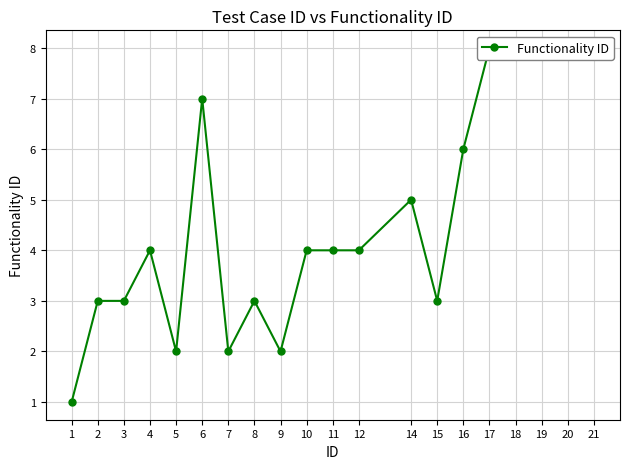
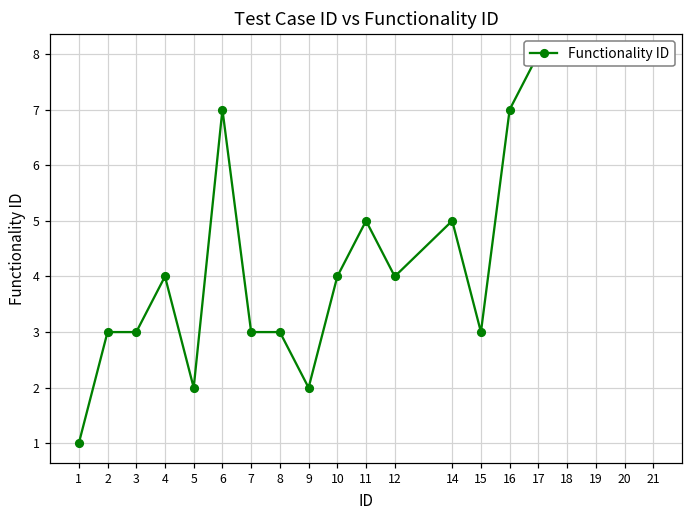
  {
    "1": 1,
    "2": 3,
    "3": 3,
    "4": 4,
    "5": 2,
    "6": 7,
-   "7": 2,
+   "7": 3,
    "8": 3,
    "9": 2,
    "10": 4,
-   "11": 4,
+   "11": 5,
    "12": 4,
    "14": 5,
    "15": 3,
-   "16": 6
+   "16": 7
  }
